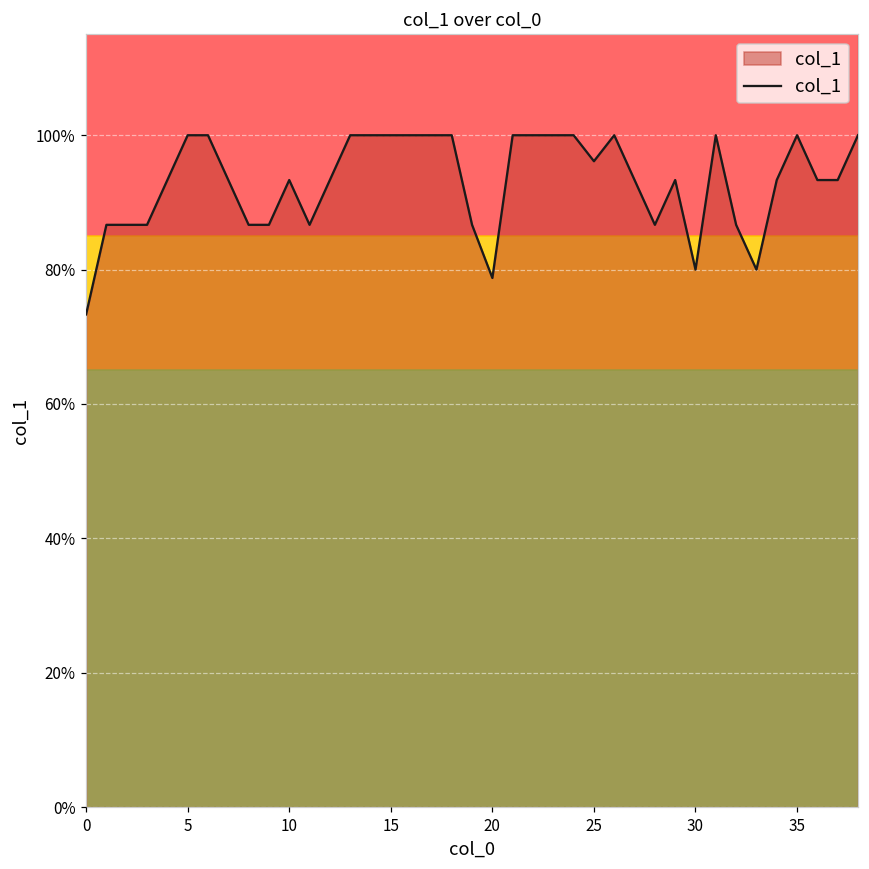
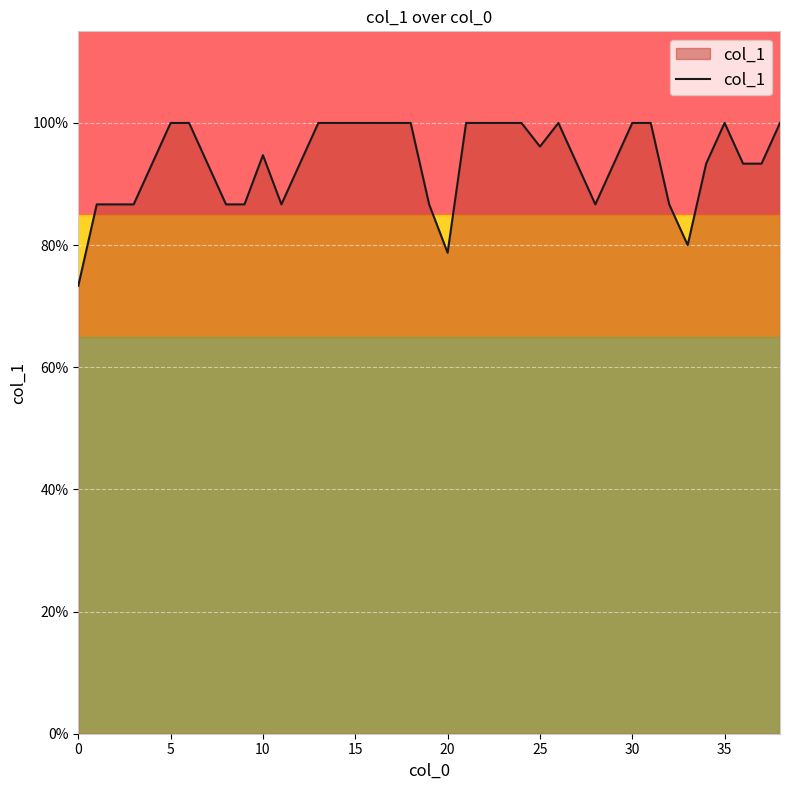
  {
    "0": "73%",
    "5": "100%",
-   "10": "93%",
+   "10": "95%",
    "15": "100%",
    "20": "79%",
    "25": "96%",
-   "30": "80%",
+   "30": "100%",
    "35": "100%"
  }
